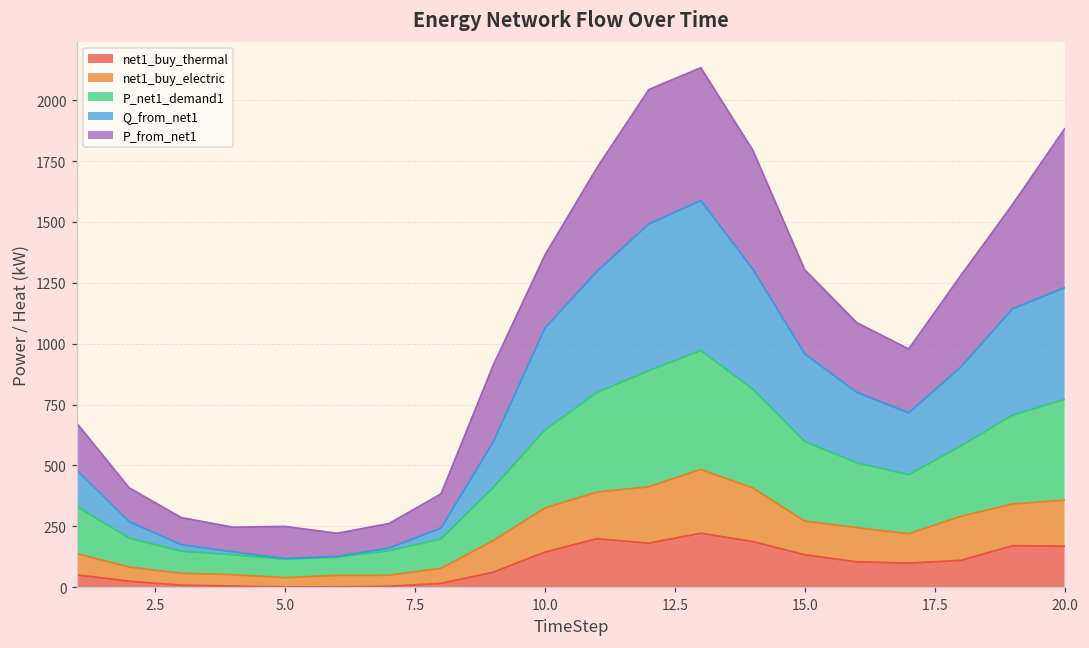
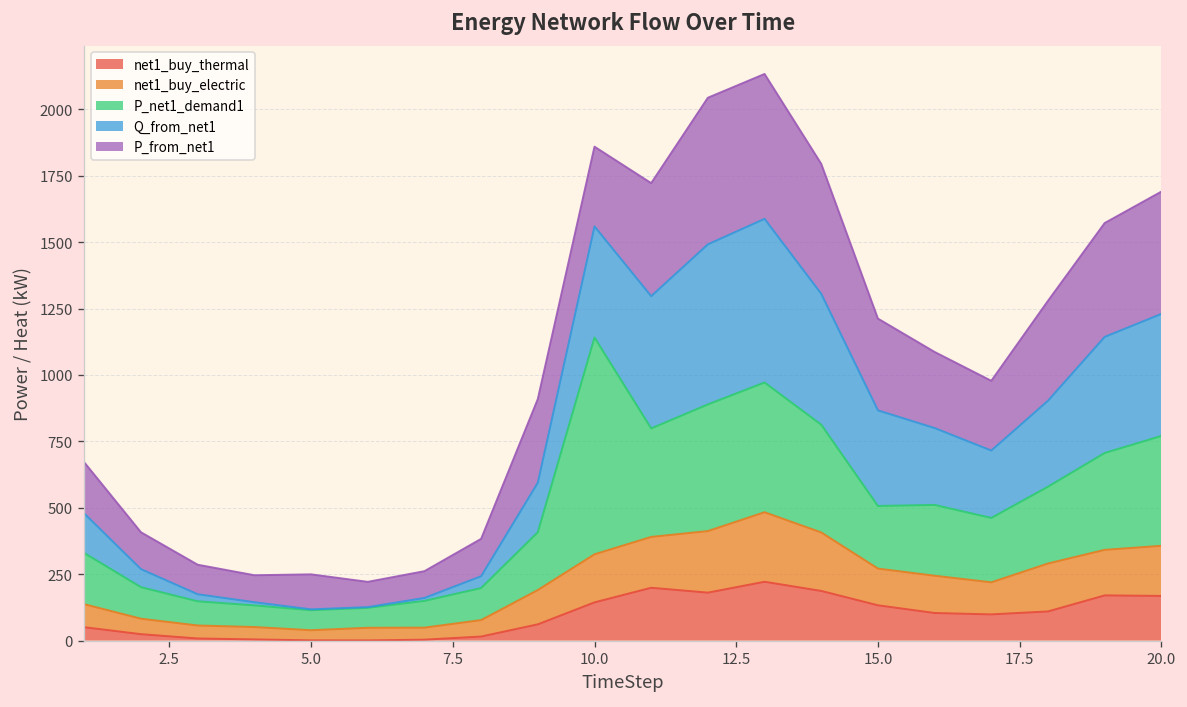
  {
    "P_net1_demand1": {
-     "10.0": 320,
-     "15.0": 330,
+     "10.0": 820,
+     "15.0": 240,
      "20.0": 410
    },
    "Q_from_net1": {
      "10.0": 420,
      "15.0": 360,
      "20.0": 460
    },
    "P_from_net1": {
      "5.0": 130,
      "10.0": 300,
      "15.0": 350,
-     "20.0": 650
+     "20.0": 460
    }
  }
